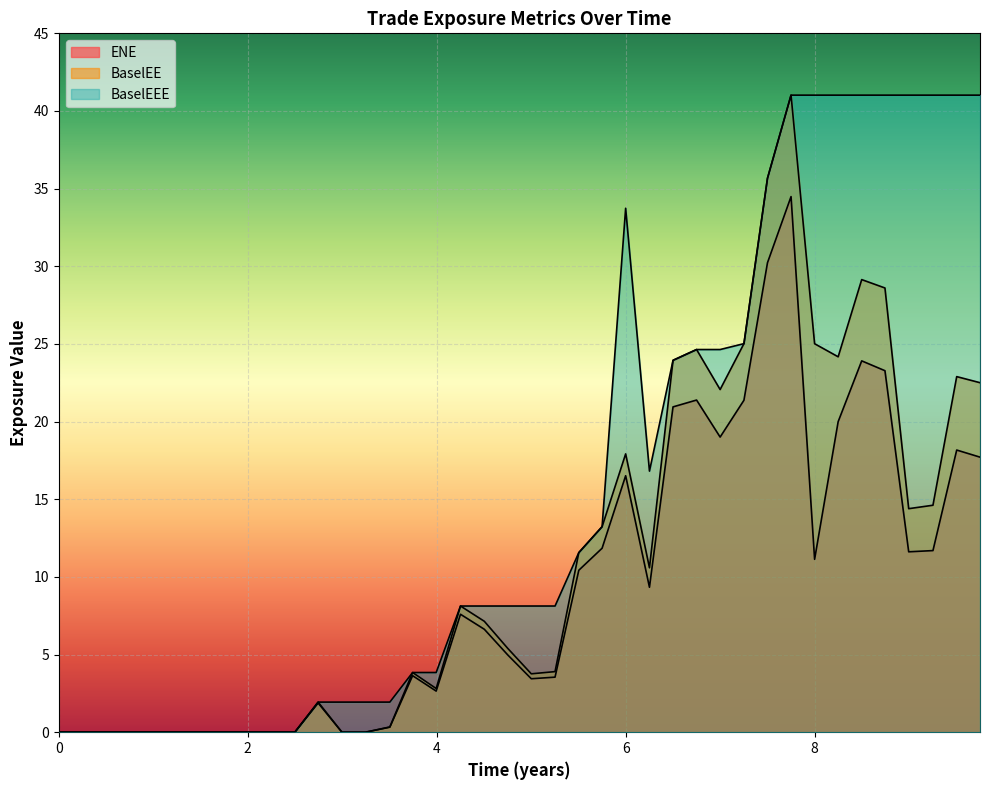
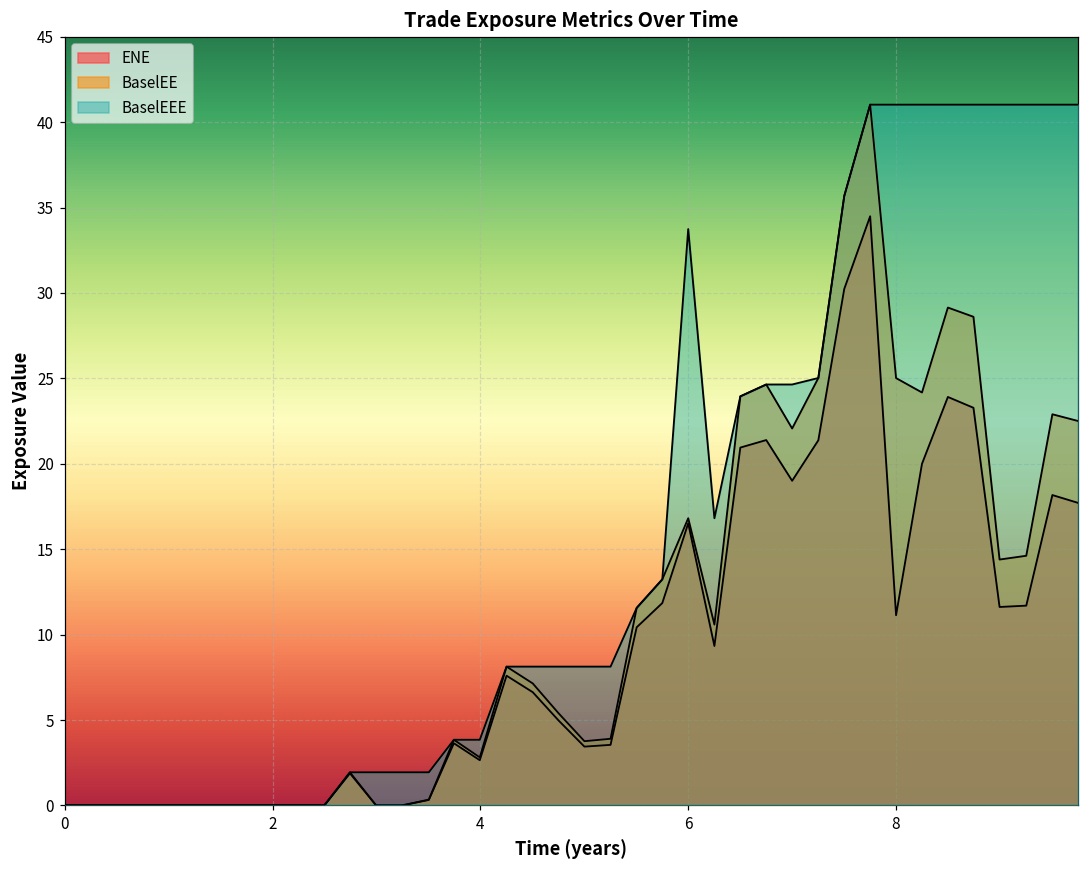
  {
    "ENE": {
      "6": 16.5,
      "8": 11.1
    },
    "BaselEE": {
-     "6": 17.9,
+     "6": 16.8,
      "8": 25.0
    },
    "BaselEEE": {
      "6": 33.7,
      "8": 41.0
    }
  }
